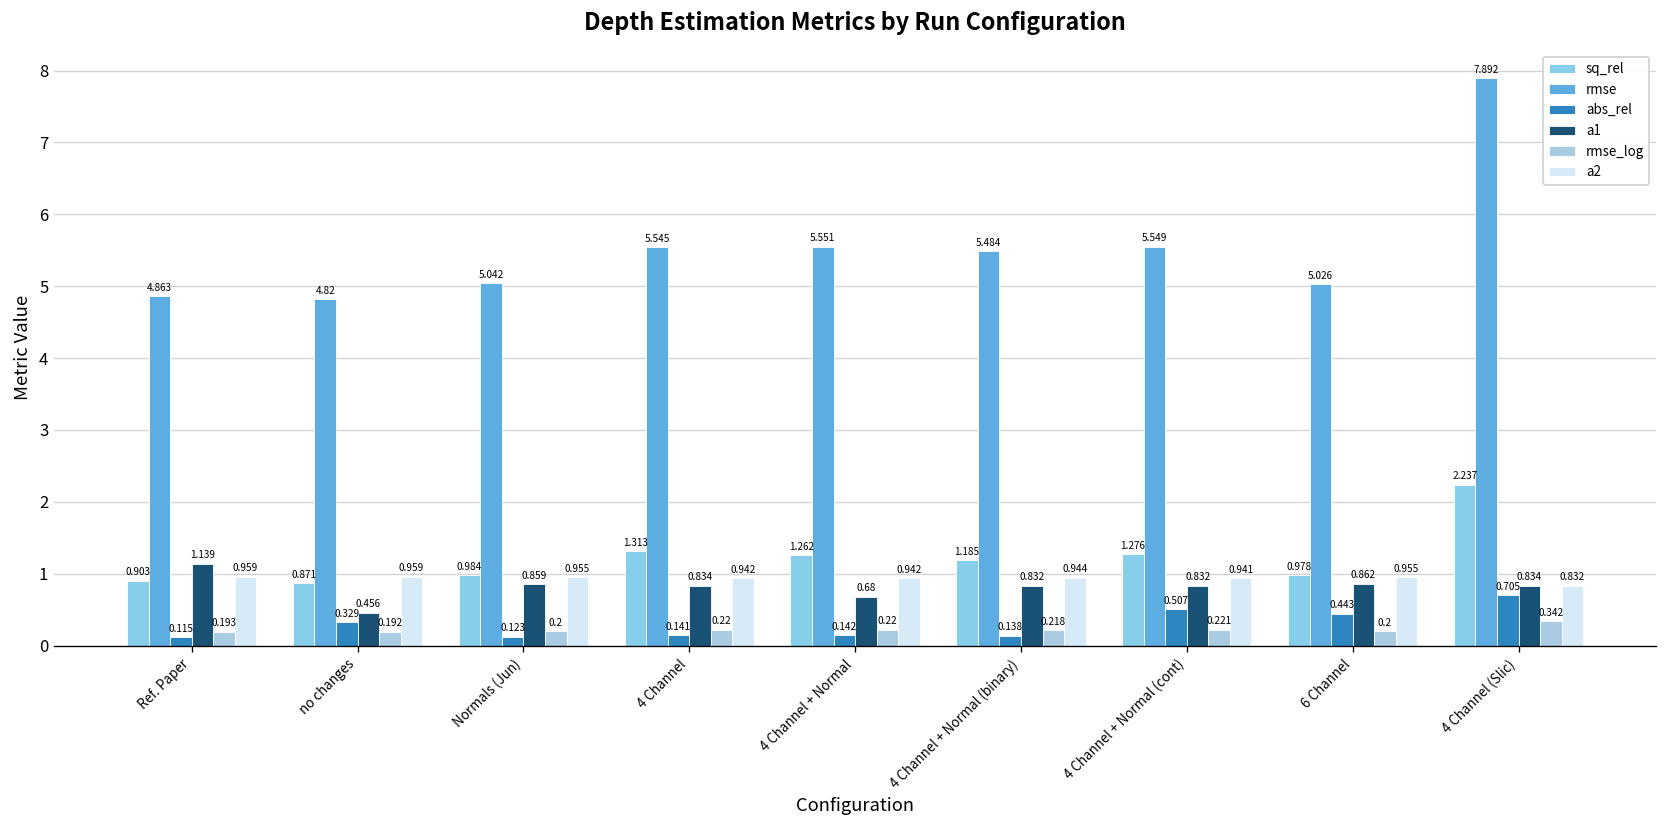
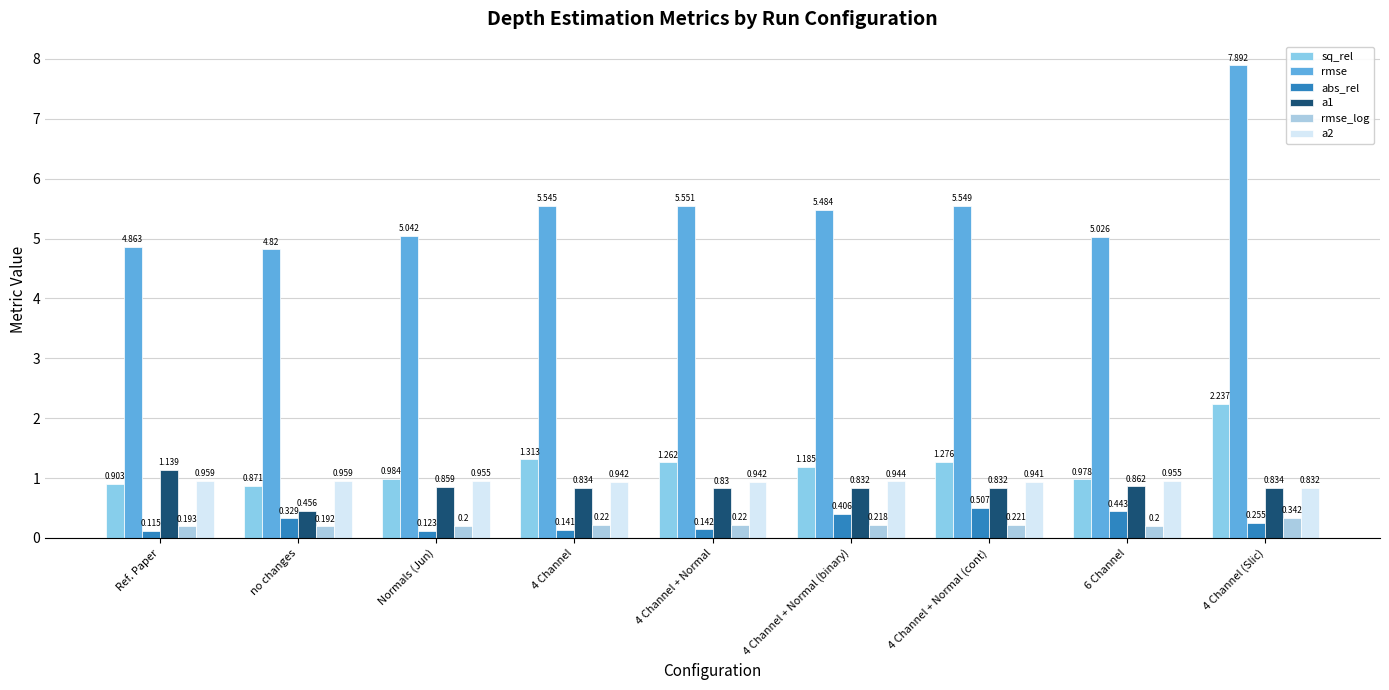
  {
    "abs_rel": {
      "Ref. Paper": 0.115,
      "no changes": 0.329,
      "Normals (Jun)": 0.123,
      "4 Channel": 0.141,
      "4 Channel + Normal": 0.142,
-     "4 Channel + Normal (binary)": 0.138,
+     "4 Channel + Normal (binary)": 0.406,
      "4 Channel + Normal (cont)": 0.507,
      "6 Channel": 0.443,
-     "4 Channel (Slic)": 0.705
+     "4 Channel (Slic)": 0.255
    },
    "a1": {
      "Ref. Paper": 1.139,
      "no changes": 0.456,
      "Normals (Jun)": 0.859,
      "4 Channel": 0.834,
-     "4 Channel + Normal": 0.68,
+     "4 Channel + Normal": 0.83,
      "4 Channel + Normal (binary)": 0.832,
      "4 Channel + Normal (cont)": 0.832,
      "6 Channel": 0.862,
      "4 Channel (Slic)": 0.834
    }
  }
